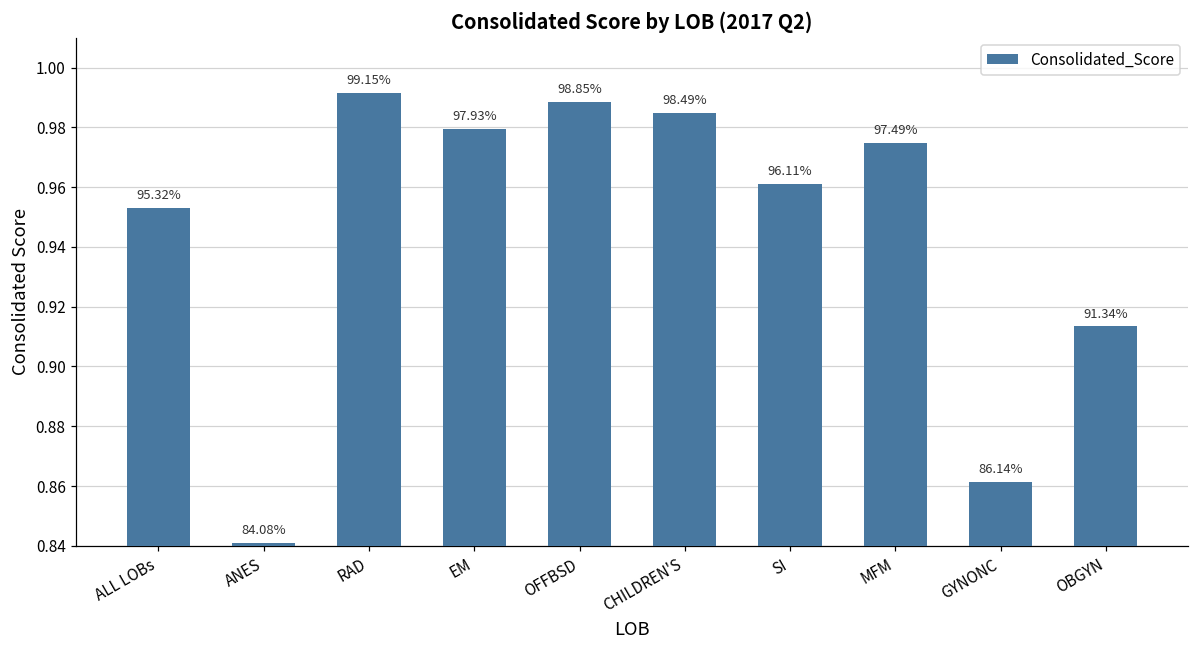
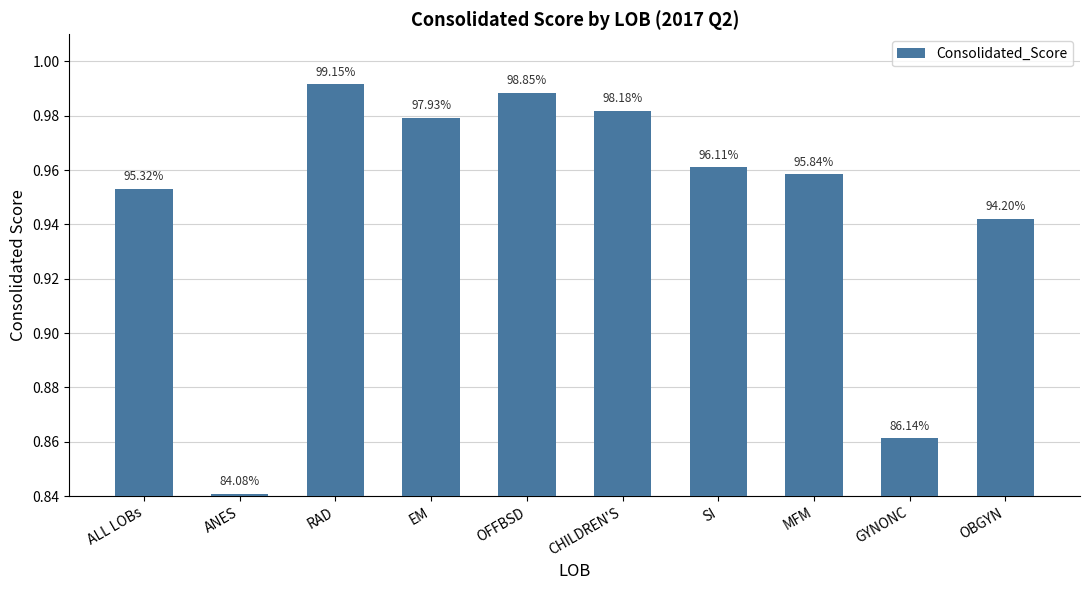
  {
    "ALL LOBs": "95.32%",
    "ANES": "84.08%",
    "RAD": "99.15%",
    "EM": "97.93%",
    "OFFBSD": "98.85%",
-   "CHILDREN'S": "98.49%",
+   "CHILDREN'S": "98.18%",
    "SI": "96.11%",
-   "MFM": "97.49%",
+   "MFM": "95.84%",
    "GYNONC": "86.14%",
-   "OBGYN": "91.34%"
+   "OBGYN": "94.20%"
  }
